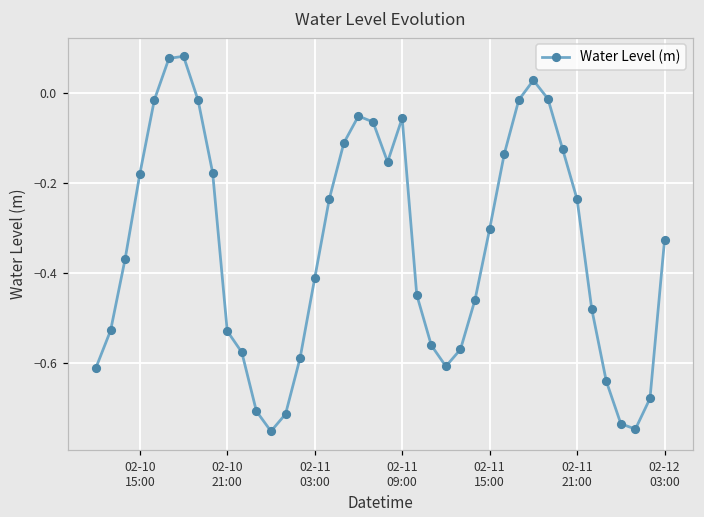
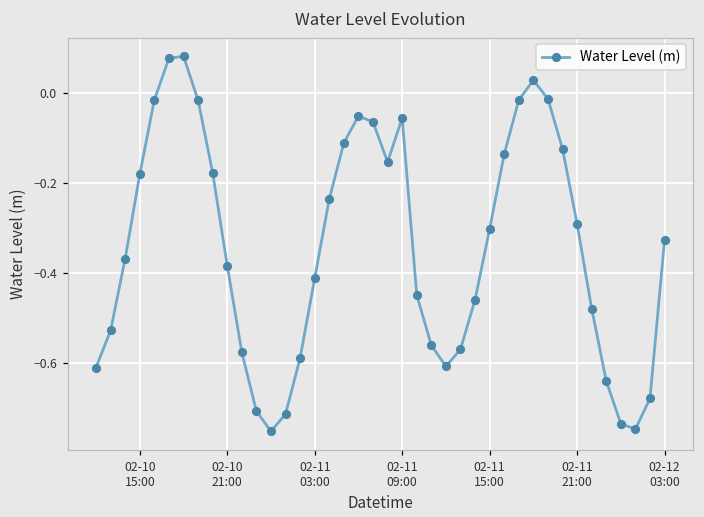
  {
    "02-10 15:00": -0.18,
-   "02-10 21:00": -0.53,
+   "02-10 21:00": -0.38,
    "02-11 03:00": -0.41,
    "02-11 09:00": -0.06,
    "02-11 15:00": -0.30,
-   "02-11 21:00": -0.24,
+   "02-11 21:00": -0.29,
    "02-12 03:00": -0.33
  }
